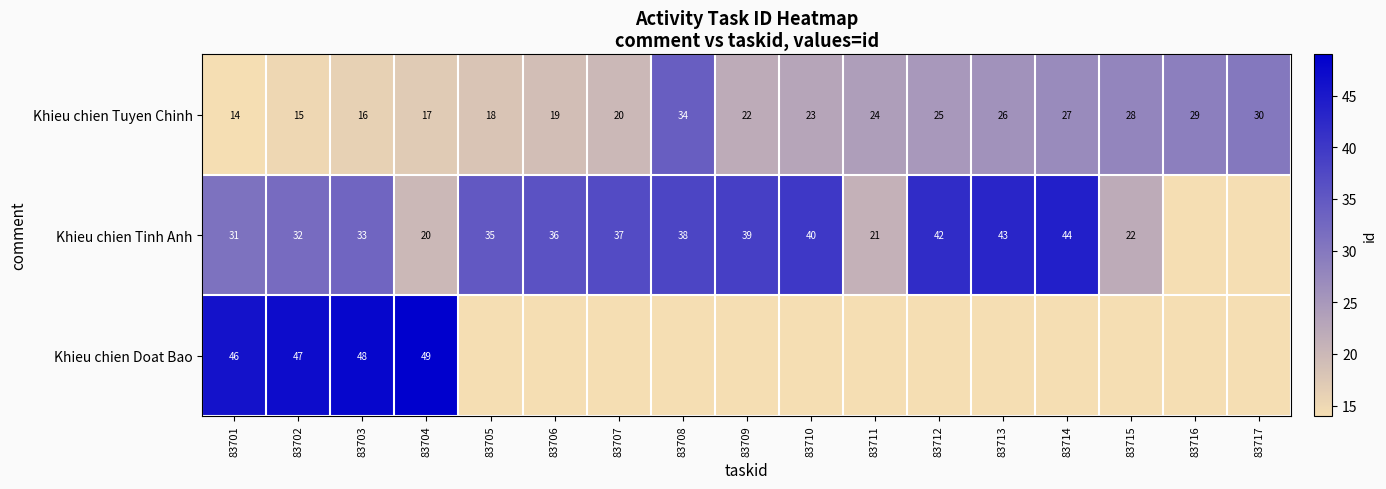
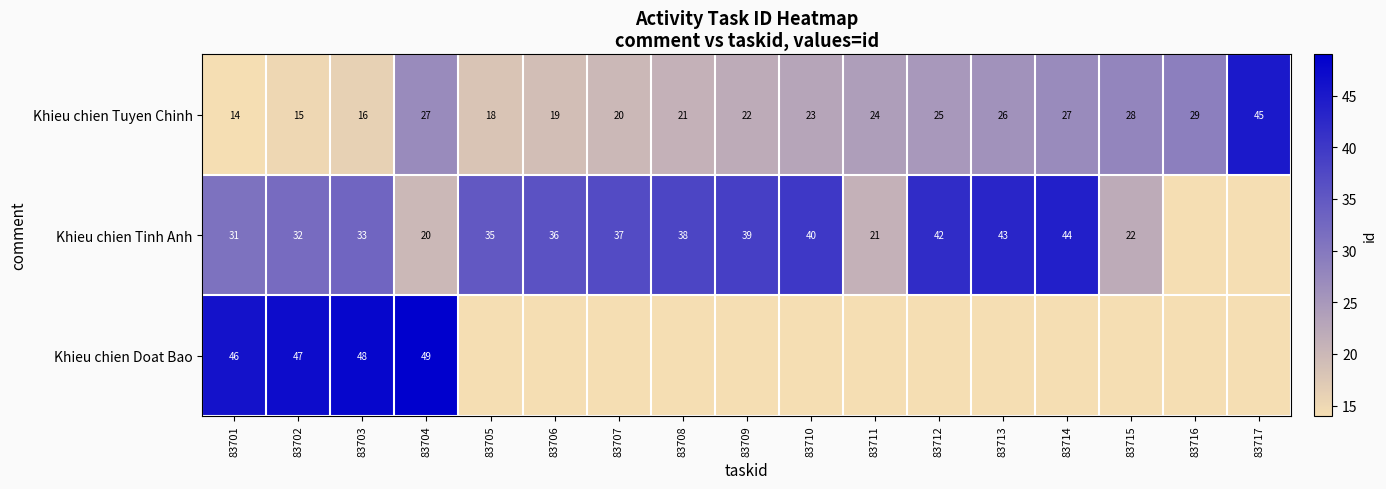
  {
    "Khieu chien Tuyen Chinh": {
      "83701": 14,
      "83702": 15,
      "83703": 16,
-     "83704": 17,
+     "83704": 27,
      "83705": 18,
      "83706": 19,
      "83707": 20,
-     "83708": 34,
+     "83708": 21,
      "83709": 22,
      "83710": 23,
      "83711": 24,
      "83712": 25,
      "83713": 26,
      "83714": 27,
      "83715": 28,
      "83716": 29,
-     "83717": 30
+     "83717": 45
    },
    "Khieu chien Tinh Anh": {
      "83701": 31,
      "83702": 32,
      "83703": 33,
      "83704": 20,
      "83705": 35,
      "83706": 36,
      "83707": 37,
      "83708": 38,
      "83709": 39,
      "83710": 40,
      "83711": 21,
      "83712": 42,
      "83713": 43,
      "83714": 44,
      "83715": 22
    },
    "Khieu chien Doat Bao": {
      "83701": 46,
      "83702": 47,
      "83703": 48,
      "83704": 49
    }
  }
